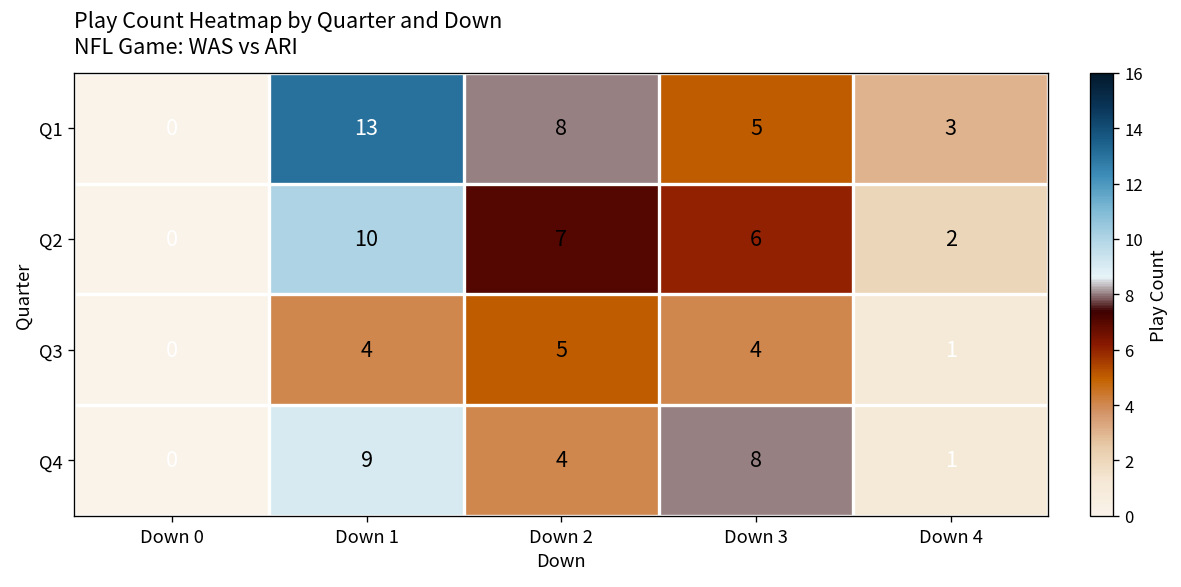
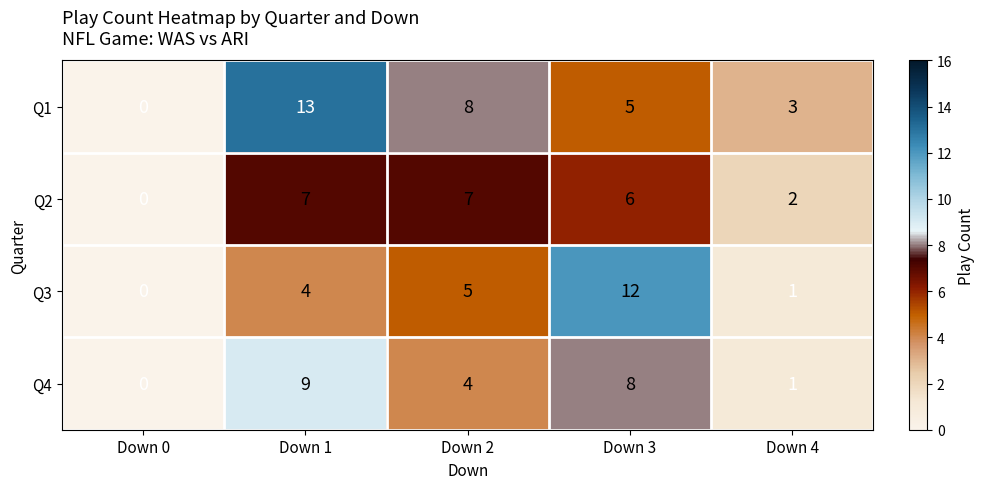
  {
    "Q1": {
      "Down 1": 13,
      "Down 2": 8,
      "Down 3": 5,
      "Down 4": 3
    },
    "Q2": {
-     "Down 1": 10,
+     "Down 1": 7,
      "Down 2": 7,
      "Down 3": 6,
      "Down 4": 2
    },
    "Q3": {
      "Down 1": 4,
      "Down 2": 5,
-     "Down 3": 4
+     "Down 3": 12
    },
    "Q4": {
      "Down 1": 9,
      "Down 2": 4,
      "Down 3": 8
    }
  }
